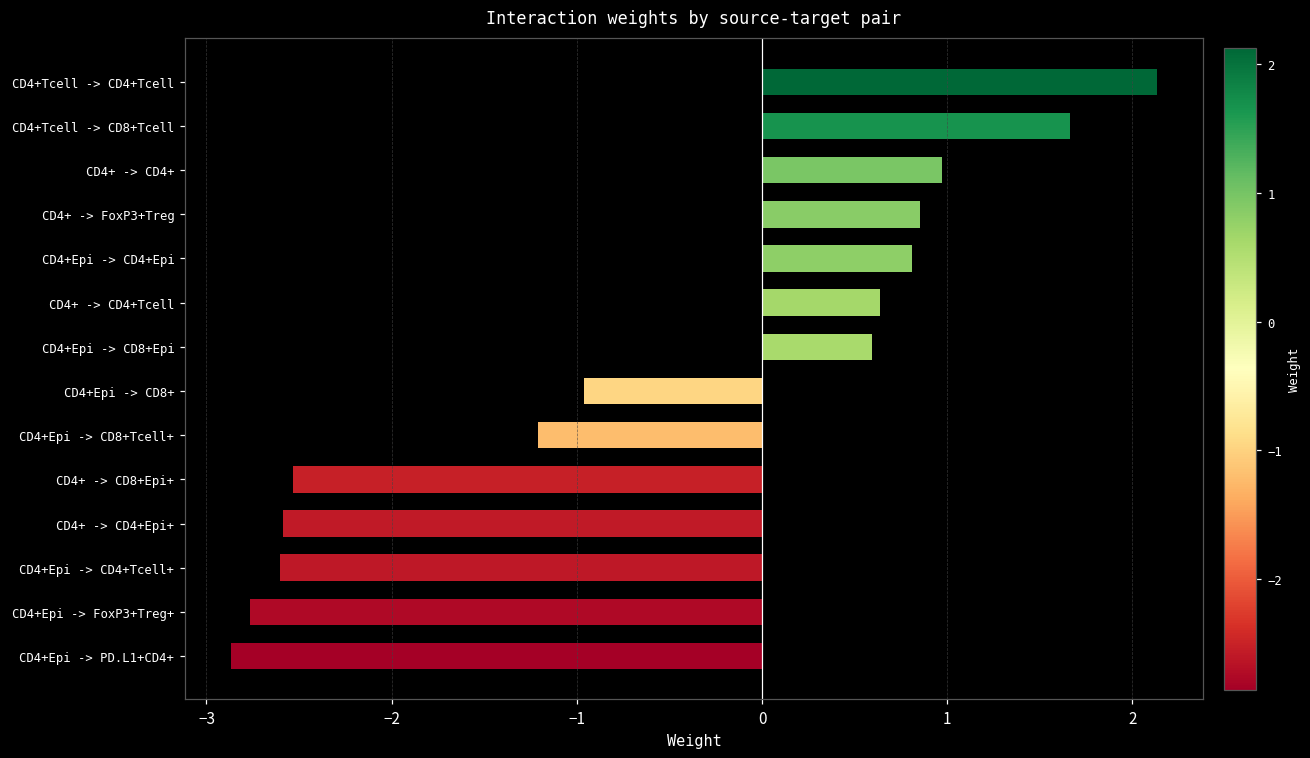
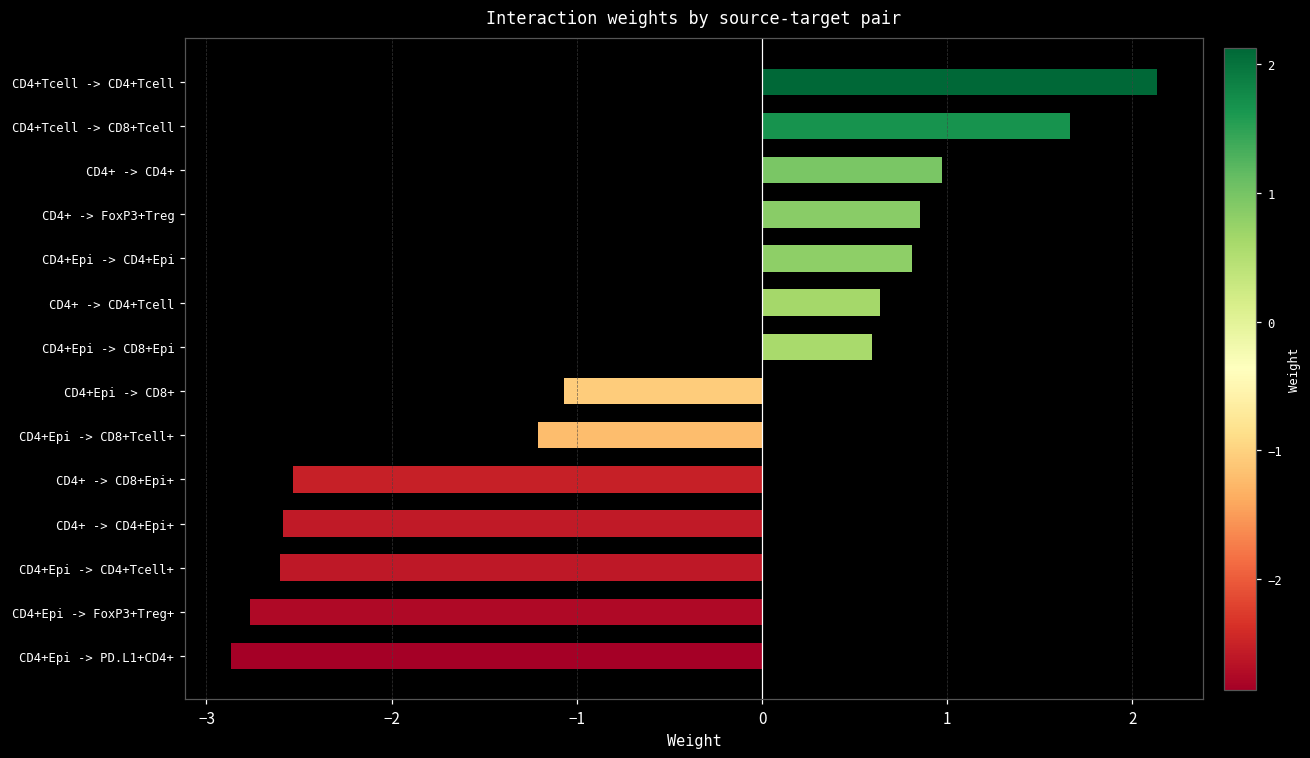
  {
    "CD4+Tcell -> CD4+Tcell": 2.13,
    "CD4+Tcell -> CD8+Tcell": 1.66,
    "CD4+ -> CD4+": 0.97,
    "CD4+ -> FoxP3+Treg": 0.85,
    "CD4+Epi -> CD4+Epi": 0.81,
    "CD4+ -> CD4+Tcell": 0.64,
    "CD4+Epi -> CD8+Epi": 0.59,
-   "CD4+Epi -> CD8+": -0.96,
+   "CD4+Epi -> CD8+": -1.07,
    "CD4+Epi -> CD8+Tcell+": -1.21,
    "CD4+ -> CD8+Epi+": -2.53,
    "CD4+ -> CD4+Epi+": -2.59,
    "CD4+Epi -> CD4+Tcell+": -2.60,
    "CD4+Epi -> FoxP3+Treg+": -2.76,
    "CD4+Epi -> PD.L1+CD4+": -2.87
  }
